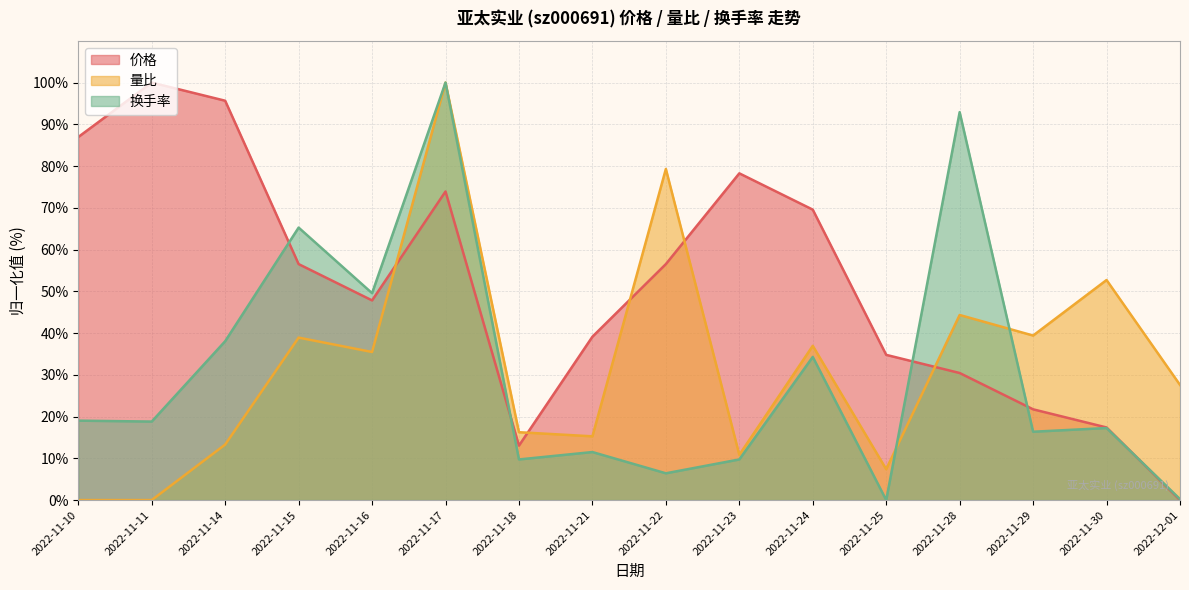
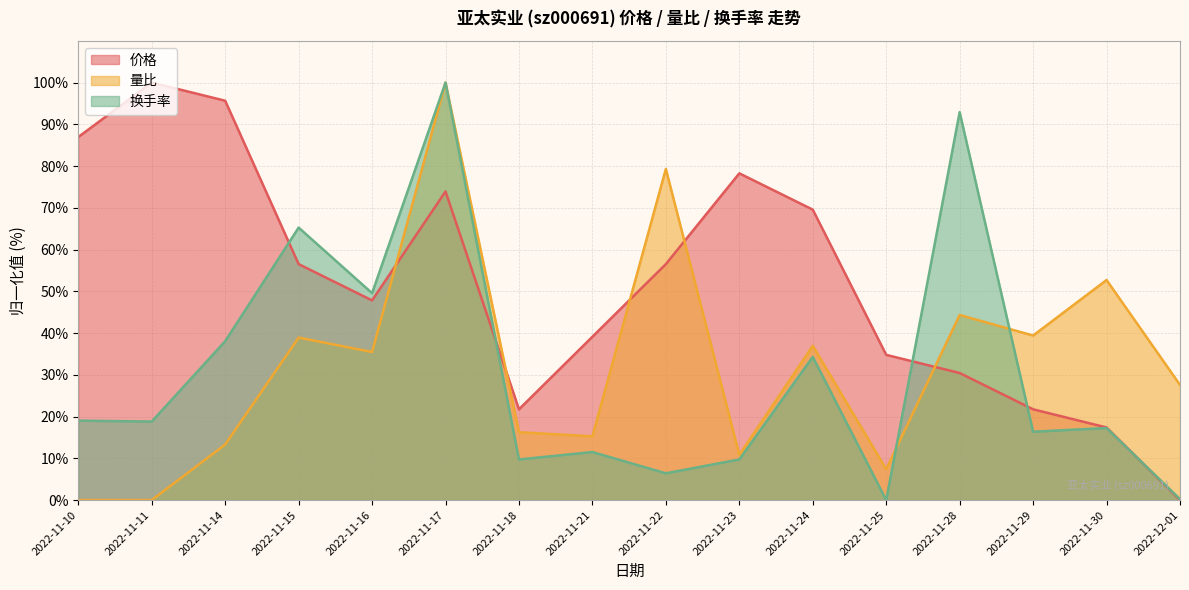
  {
    "价格": {
      "2022-11-10": "87%",
      "2022-11-14": "96%",
      "2022-11-15": "57%",
      "2022-11-16": "48%",
      "2022-11-17": "74%",
-     "2022-11-18": "13%",
+     "2022-11-18": "22%",
      "2022-11-21": "39%",
      "2022-11-22": "57%",
      "2022-11-23": "78%",
      "2022-11-24": "70%",
      "2022-11-25": "35%",
      "2022-11-28": "30%",
      "2022-11-29": "22%"
    },
    "量比": {
      "2022-11-10": "0%",
      "2022-11-11": "0%",
      "2022-11-14": "13%",
      "2022-11-15": "39%",
      "2022-11-16": "35%",
      "2022-11-18": "16%",
      "2022-11-21": "15%",
      "2022-11-22": "79%",
      "2022-11-23": "11%",
      "2022-11-24": "37%",
      "2022-11-25": "7%",
      "2022-11-28": "44%",
      "2022-11-29": "39%",
      "2022-11-30": "53%",
      "2022-12-01": "28%"
    },
    "换手率": {
      "2022-11-10": "19%",
      "2022-11-11": "19%",
      "2022-11-14": "38%",
      "2022-11-15": "65%",
      "2022-11-16": "50%",
      "2022-11-18": "10%",
      "2022-11-21": "12%",
      "2022-11-22": "6%",
      "2022-11-23": "10%",
      "2022-11-24": "34%",
      "2022-11-25": "0%",
      "2022-11-28": "93%",
      "2022-11-29": "16%"
    }
  }
